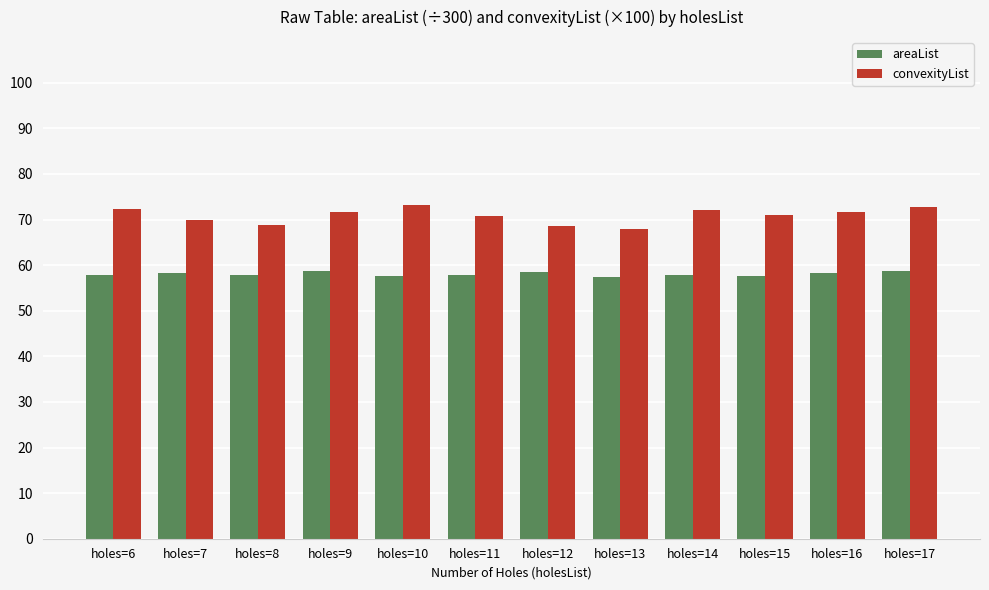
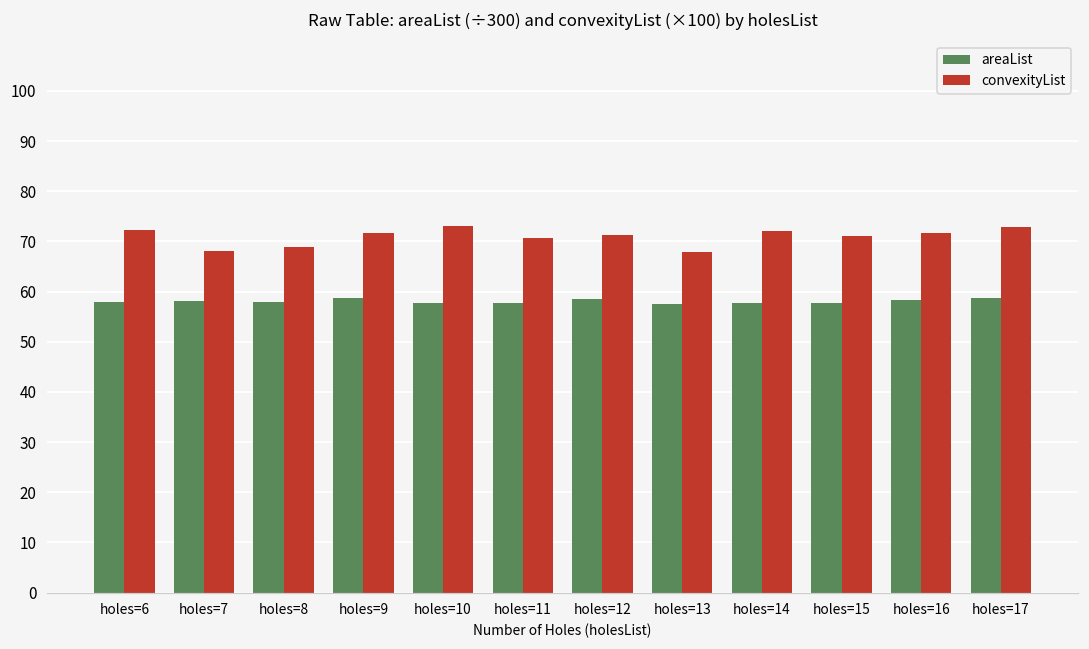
  {
    "areaList": {
      "holes=6": 58,
      "holes=7": 58,
      "holes=8": 58,
      "holes=9": 59,
      "holes=10": 58,
      "holes=11": 58,
      "holes=12": 59,
      "holes=13": 57,
      "holes=14": 58,
      "holes=15": 58,
      "holes=16": 58,
      "holes=17": 59
    },
    "convexityList": {
      "holes=6": 72,
-     "holes=7": 70,
+     "holes=7": 68,
      "holes=8": 69,
      "holes=9": 72,
      "holes=10": 73,
      "holes=11": 71,
-     "holes=12": 69,
+     "holes=12": 71,
      "holes=13": 68,
      "holes=14": 72,
      "holes=15": 71,
      "holes=16": 72,
      "holes=17": 73
    }
  }
